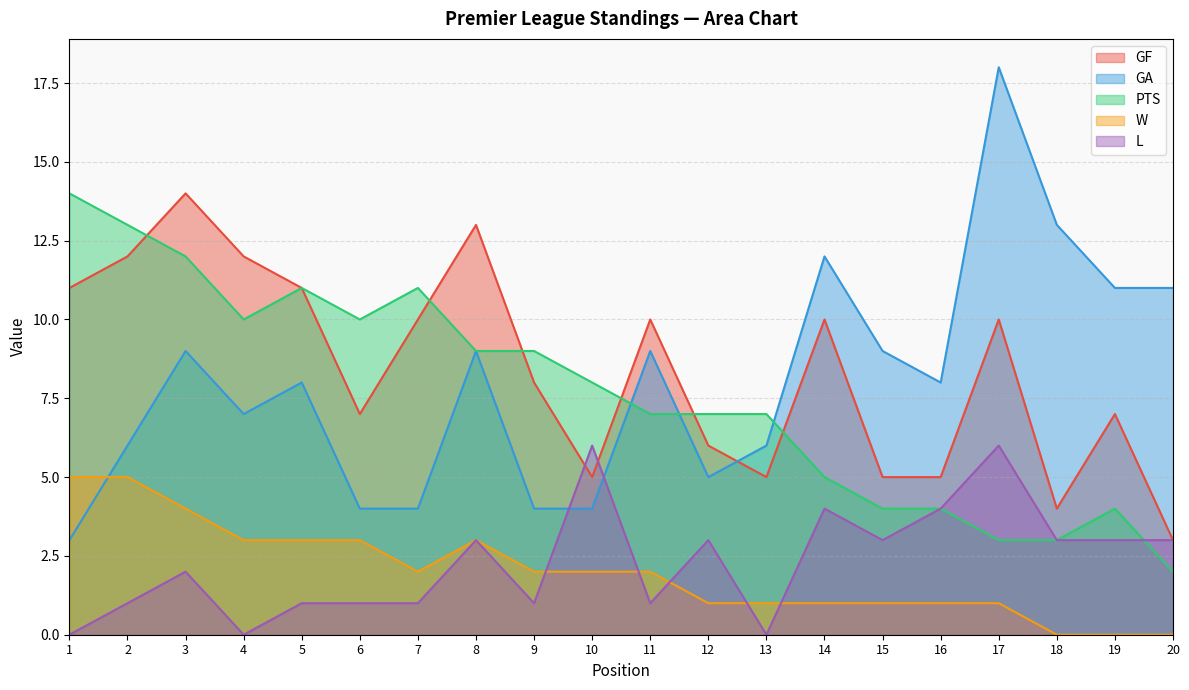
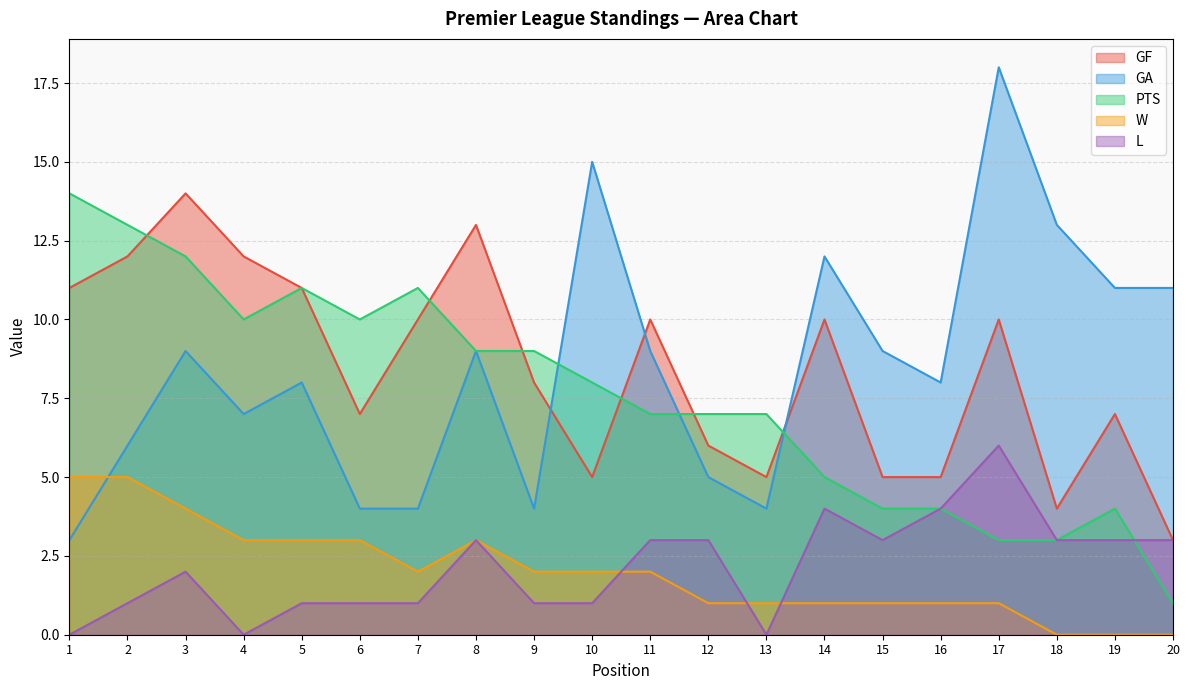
  {
    "GF": {
      "1": 11,
      "2": 12,
      "3": 14,
      "4": 12,
      "6": 7,
      "7": 10,
      "8": 13,
      "9": 8,
      "10": 5,
      "11": 10,
      "12": 6,
      "13": 5,
      "14": 10,
      "15": 5,
      "16": 5,
      "17": 10,
      "18": 4,
      "19": 7
    },
    "GA": {
      "1": 3,
      "2": 6,
      "3": 9,
      "4": 7,
      "5": 8,
      "6": 4,
      "7": 4,
      "9": 4,
-     "10": 4,
+     "10": 15,
      "11": 9,
      "12": 5,
-     "13": 6,
+     "13": 4,
      "14": 12,
      "15": 9,
      "16": 8,
      "17": 18,
      "18": 13,
      "19": 11,
      "20": 11
    },
    "PTS": {
      "1": 14,
      "2": 13,
      "3": 12,
      "4": 10,
      "6": 10,
      "7": 11,
      "9": 9,
      "10": 8,
      "11": 7,
      "12": 7,
      "13": 7,
      "14": 5,
      "15": 4,
      "17": 3,
      "19": 4,
-     "20": 2
+     "20": 1
    },
    "W": {
      "1": 5,
      "2": 5,
      "3": 4,
      "4": 3,
      "5": 3,
      "6": 3,
      "7": 2,
      "9": 2,
      "10": 2,
      "11": 2,
      "12": 1,
      "13": 1,
      "14": 1,
      "15": 1,
      "16": 1,
      "17": 1,
      "18": 0,
      "19": 0,
      "20": 0
    },
    "L": {
      "1": 0,
      "2": 1,
      "3": 2,
      "4": 0,
      "5": 1,
      "6": 1,
      "7": 1,
      "9": 1,
-     "10": 6,
-     "11": 1,
+     "10": 1,
+     "11": 3,
      "12": 3,
      "13": 0,
      "14": 4,
      "15": 3,
      "17": 6,
      "19": 3
    }
  }
